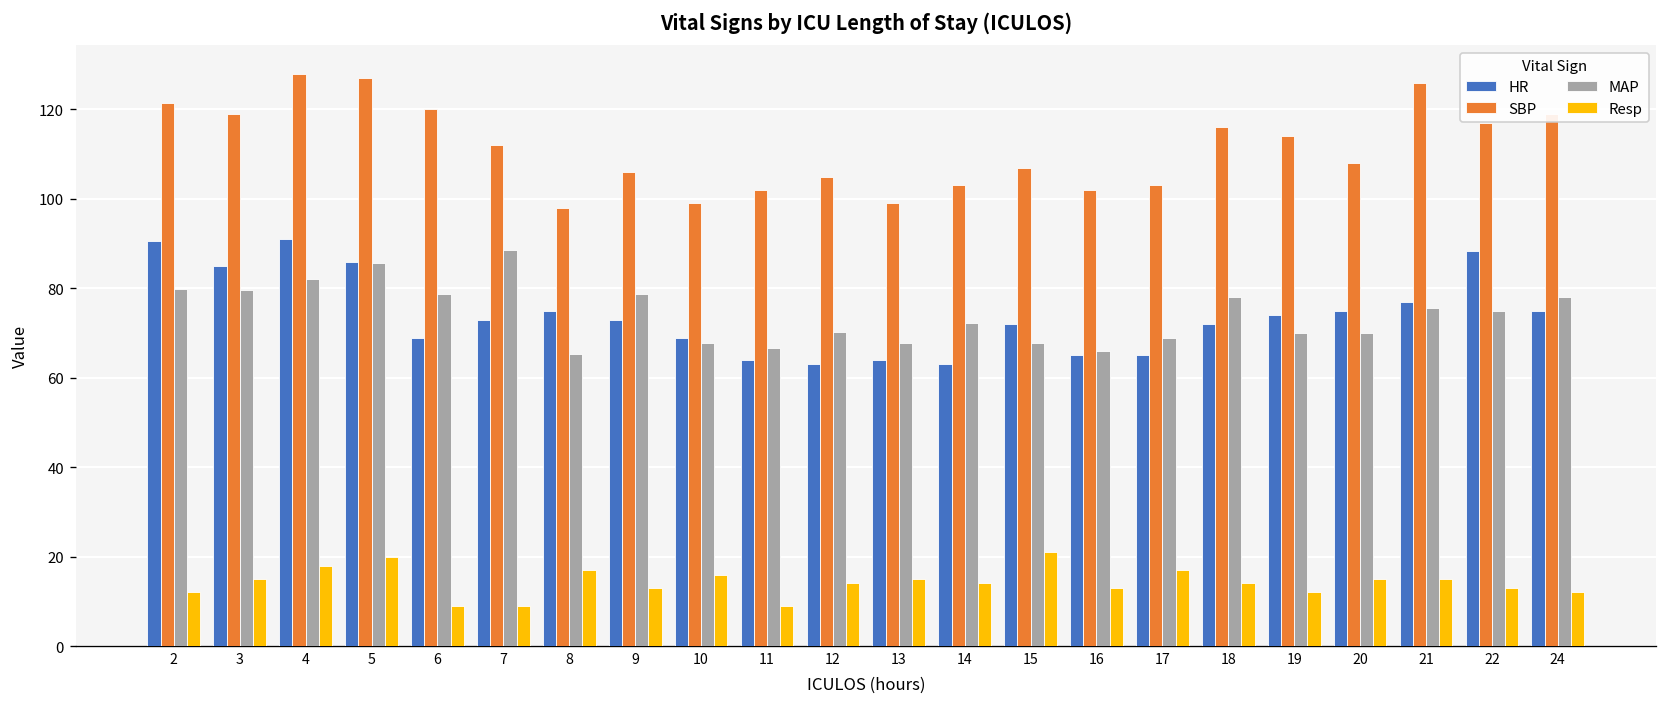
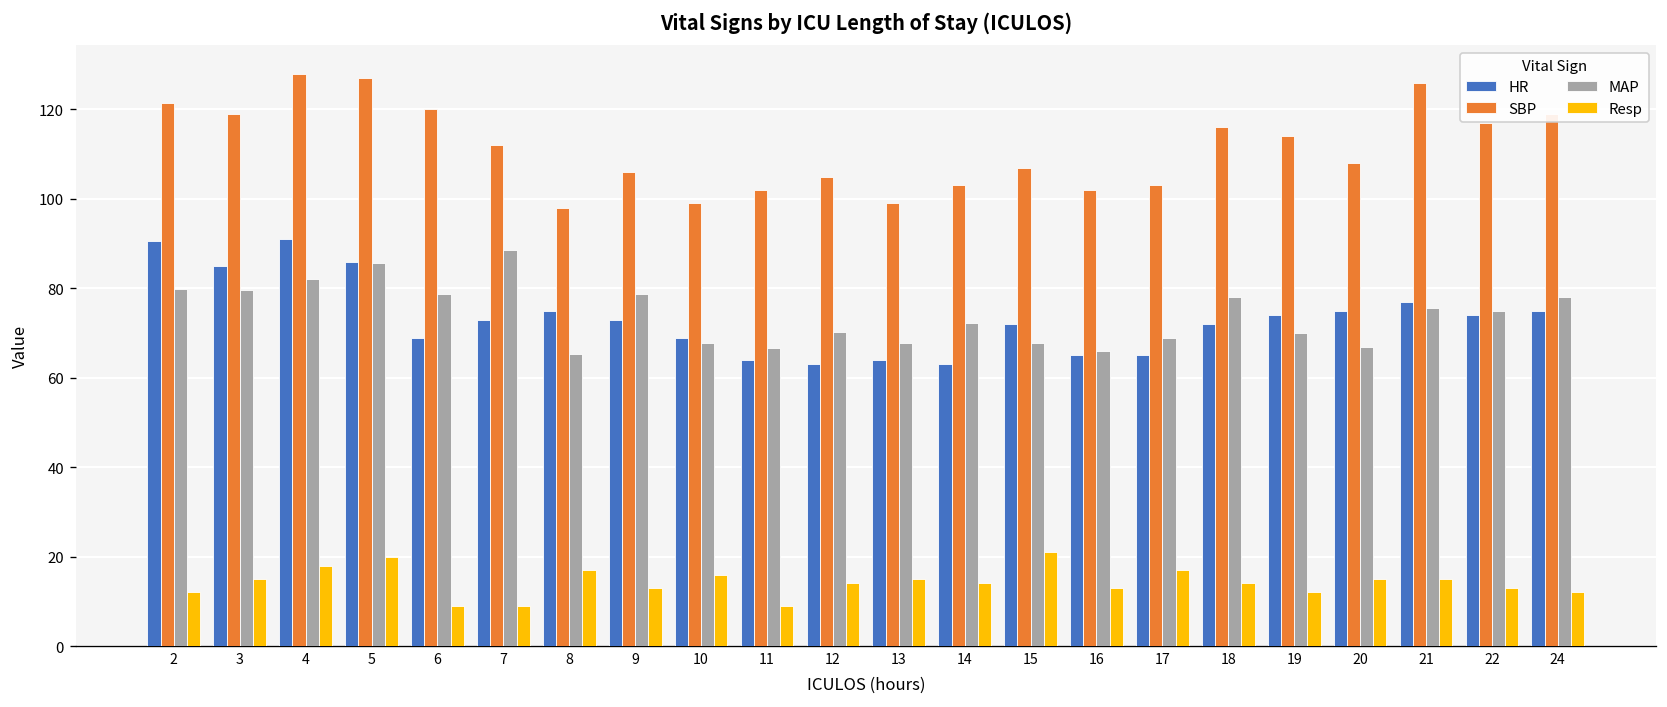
  {
    "HR": {
      "2": 91,
      "3": 85,
      "4": 91,
      "5": 86,
      "6": 69,
      "7": 73,
      "8": 75,
      "9": 73,
      "10": 69,
      "11": 64,
      "12": 63,
      "13": 64,
      "14": 63,
      "15": 72,
      "16": 65,
      "17": 65,
      "18": 72,
      "19": 74,
      "20": 75,
      "21": 77,
-     "22": 88,
+     "22": 74,
      "24": 75
    },
    "SBP": {
      "2": 122,
      "3": 119,
      "4": 128,
      "5": 127,
      "6": 120,
      "7": 112,
      "8": 98,
      "9": 106,
      "10": 99,
      "11": 102,
      "12": 105,
      "13": 99,
      "14": 103,
      "15": 107,
      "16": 102,
      "17": 103,
      "18": 116,
      "19": 114,
      "20": 108,
      "21": 126
    },
    "MAP": {
      "2": 80,
      "3": 80,
      "4": 82,
      "5": 86,
      "6": 79,
      "7": 89,
      "8": 65,
      "9": 79,
      "10": 68,
      "11": 67,
      "12": 70,
      "13": 68,
      "14": 72,
      "15": 68,
      "16": 66,
      "17": 69,
      "18": 78,
      "19": 70,
-     "20": 70,
+     "20": 67,
      "21": 76,
      "22": 75,
      "24": 78
    },
    "Resp": {
      "2": 12,
      "3": 15,
      "4": 18,
      "5": 20,
      "6": 9,
      "7": 9,
      "8": 17,
      "9": 13,
      "10": 16,
      "11": 9,
      "12": 14,
      "13": 15,
      "14": 14,
      "15": 21,
      "16": 13,
      "17": 17,
      "18": 14,
      "19": 12,
      "20": 15,
      "21": 15,
      "22": 13,
      "24": 12
    }
  }
